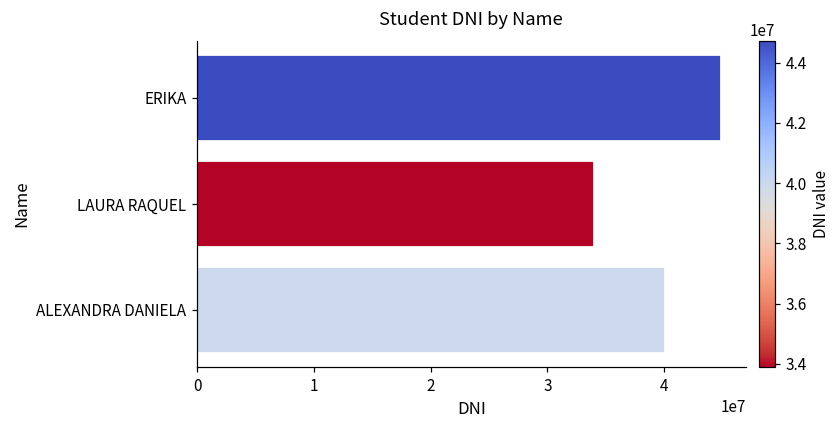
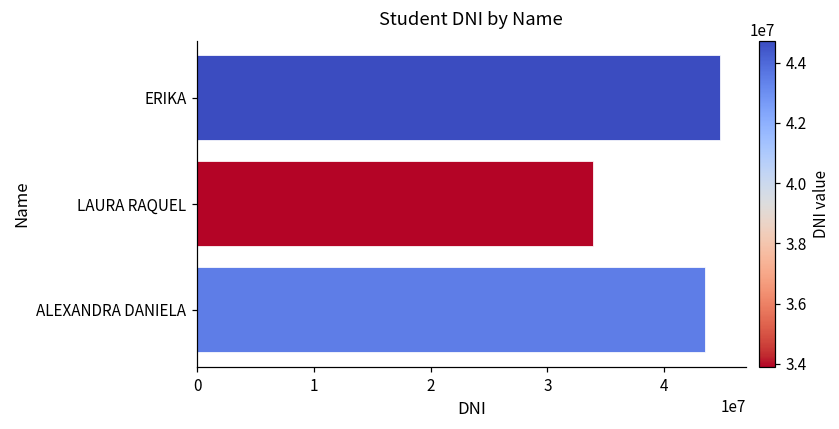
  {
    "ERIKA": 44700000,
    "LAURA RAQUEL": 33900000,
-   "ALEXANDRA DANIELA": 40000000
+   "ALEXANDRA DANIELA": 43500000
  }
